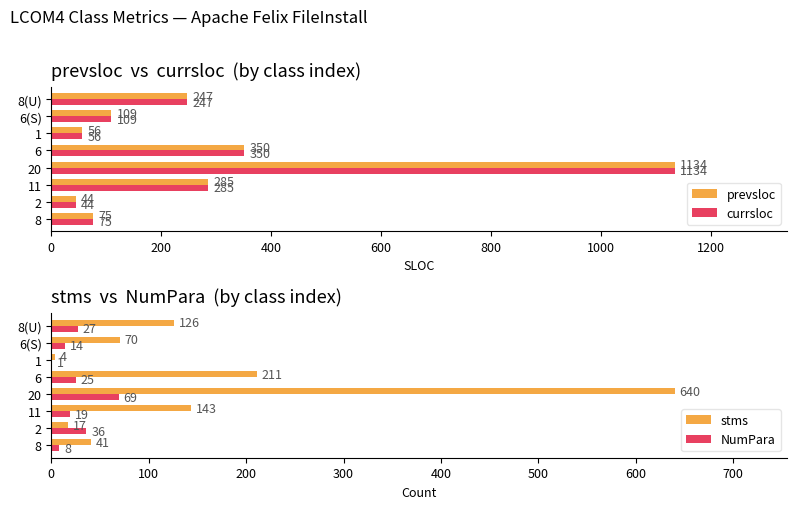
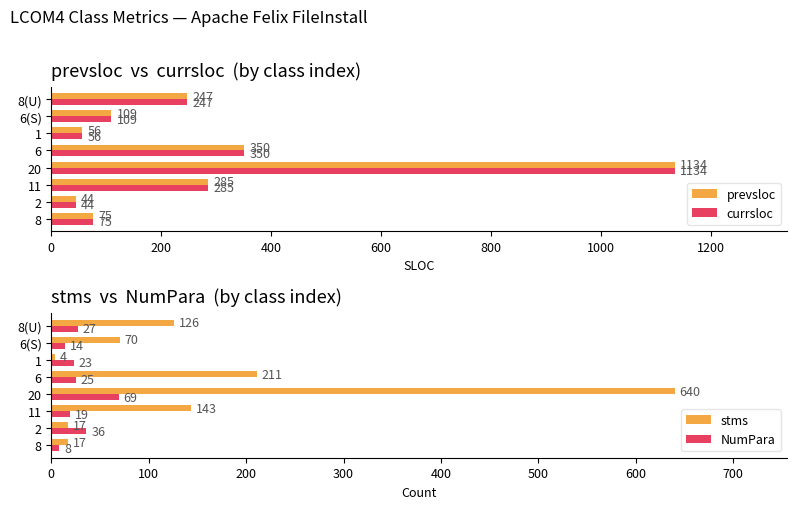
  {
    "stms vs NumPara (by class index)": {
      "stms": {
        "8(U)": 126,
        "6(S)": 70,
        "1": 4,
        "6": 211,
        "20": 640,
        "11": 143,
        "2": 17,
-       "8": 41
+       "8": 17
      },
      "NumPara": {
        "8(U)": 27,
        "6(S)": 14,
-       "1": 1,
+       "1": 23,
        "6": 25,
        "20": 69,
        "11": 19,
        "2": 36,
        "8": 8
      }
    }
  }
